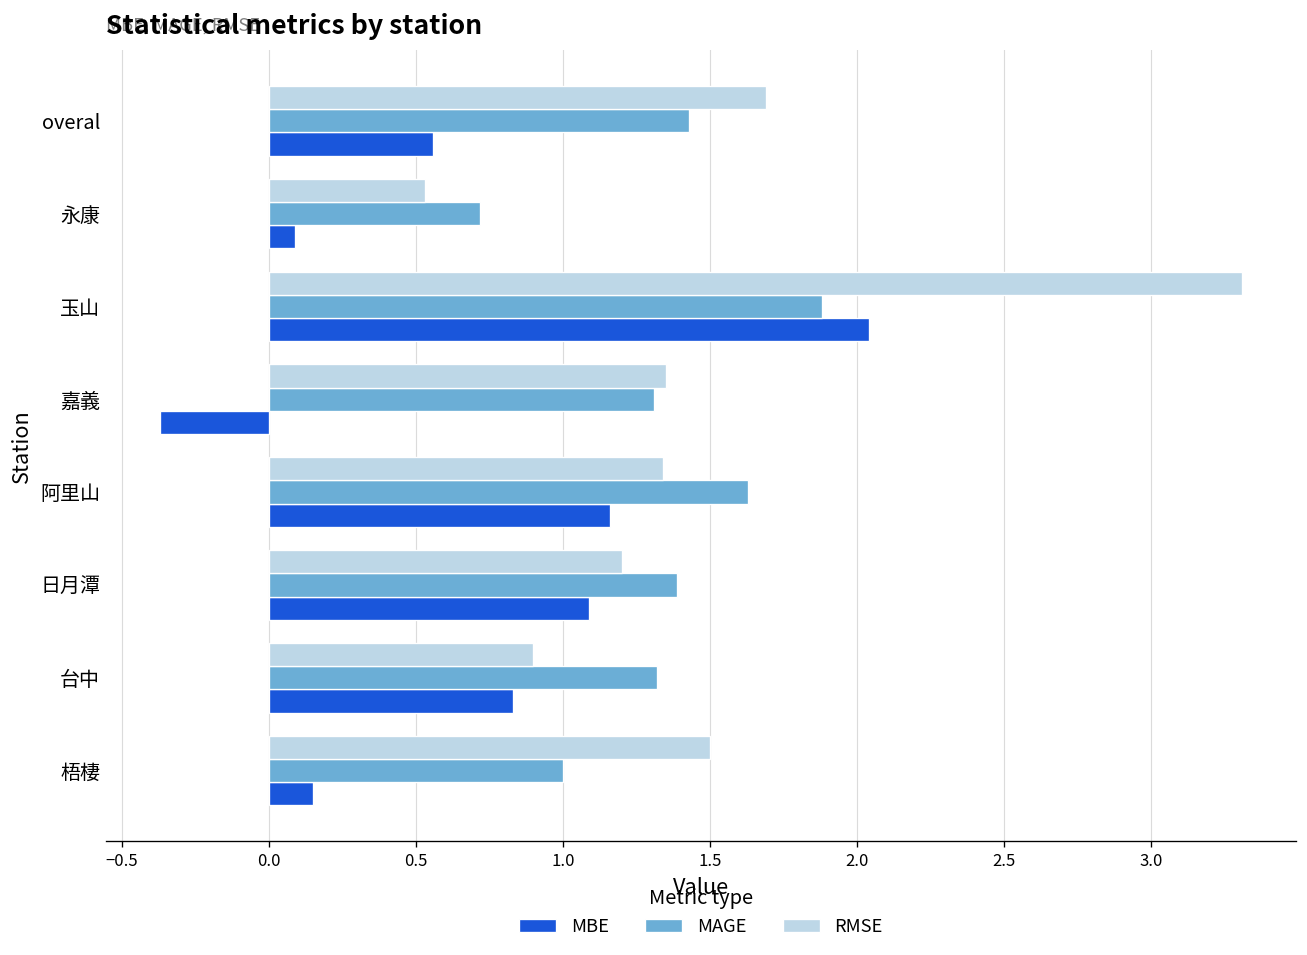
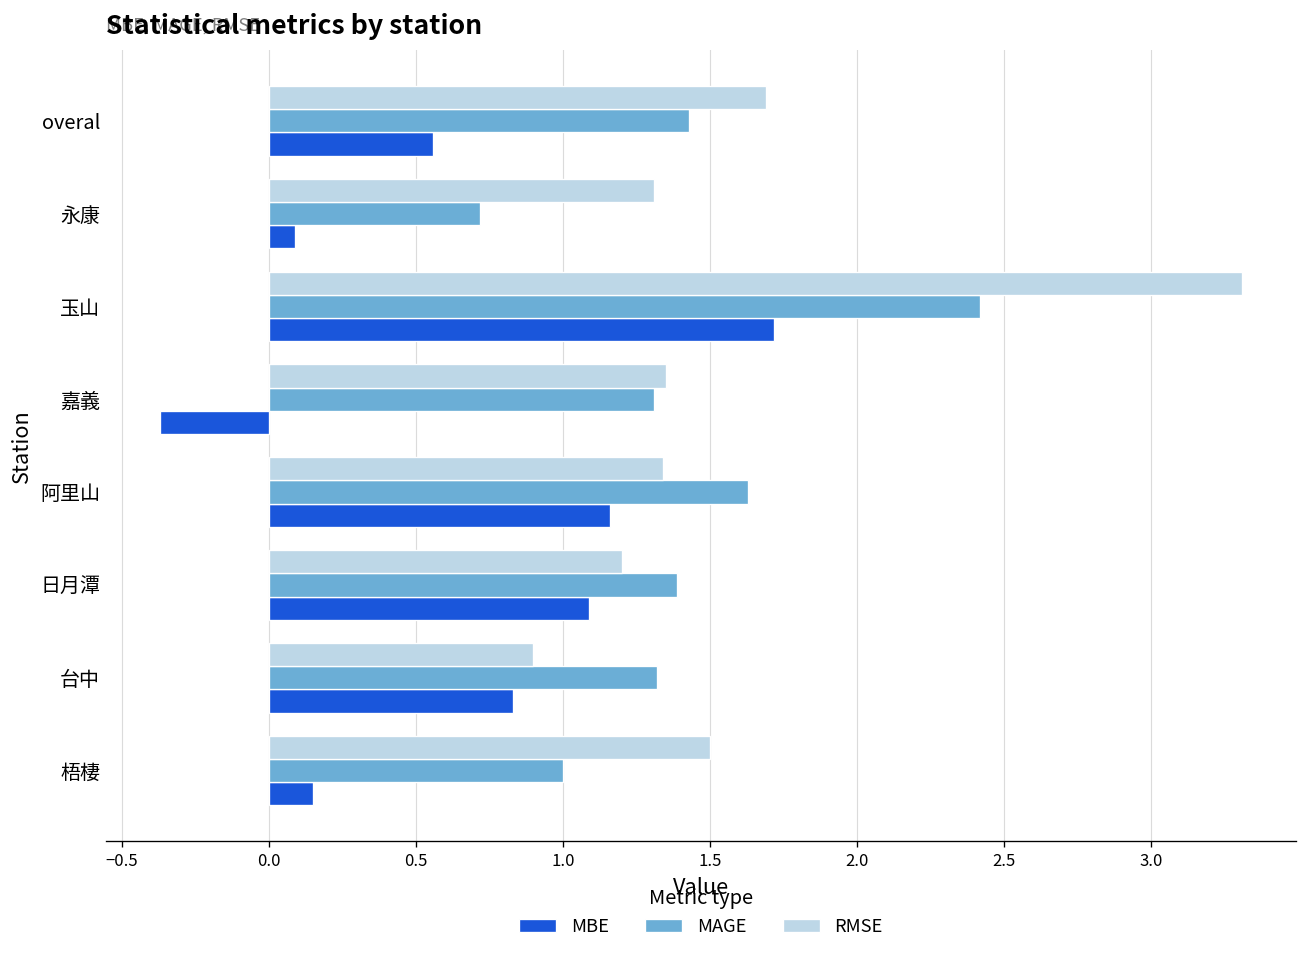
  {
    "MBE": {
      "overal": 0.56,
      "永康": 0.09,
-     "玉山": 2.04,
+     "玉山": 1.72,
      "嘉義": -0.37,
      "阿里山": 1.16,
      "日月潭": 1.09,
      "台中": 0.83,
      "梧棲": 0.15
    },
    "MAGE": {
      "overal": 1.43,
      "永康": 0.72,
-     "玉山": 1.88,
+     "玉山": 2.42,
      "嘉義": 1.31,
      "阿里山": 1.63,
      "日月潭": 1.39,
      "台中": 1.32,
      "梧棲": 1.00
    },
    "RMSE": {
      "overal": 1.69,
-     "永康": 0.53,
+     "永康": 1.31,
      "玉山": 3.31,
      "嘉義": 1.35,
      "阿里山": 1.34,
      "日月潭": 1.20,
      "台中": 0.90,
      "梧棲": 1.50
    }
  }
